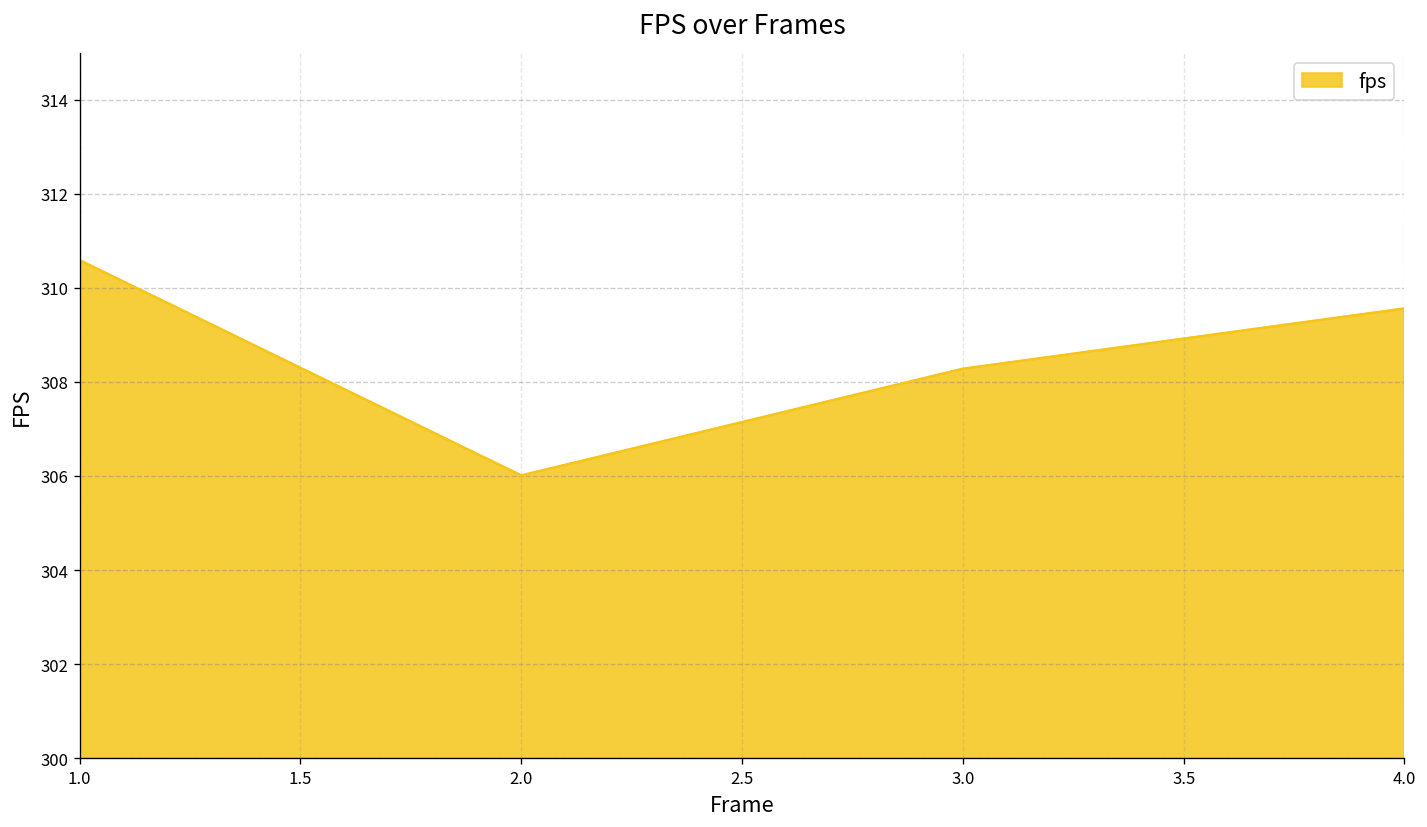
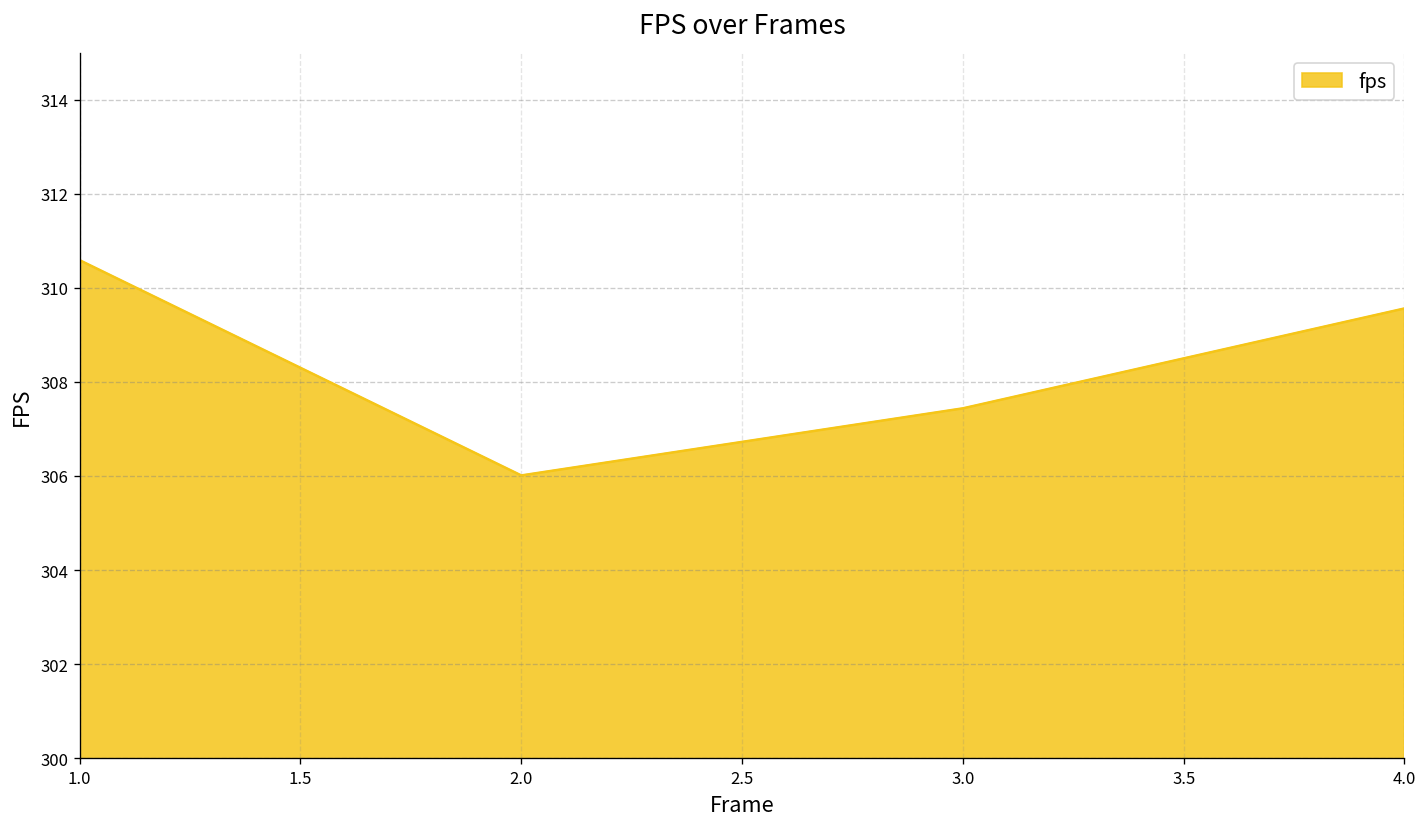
  {
    "1.0": 310.6,
    "2.0": 306.0,
-   "3.0": 308.3,
+   "3.0": 307.4,
    "4.0": 309.6
  }
